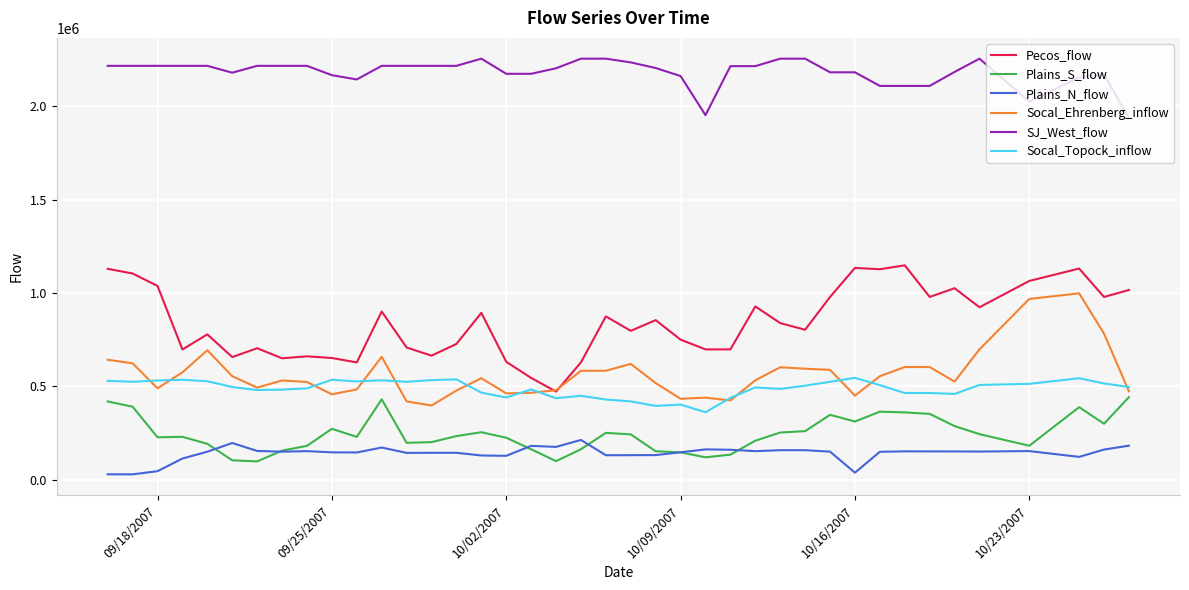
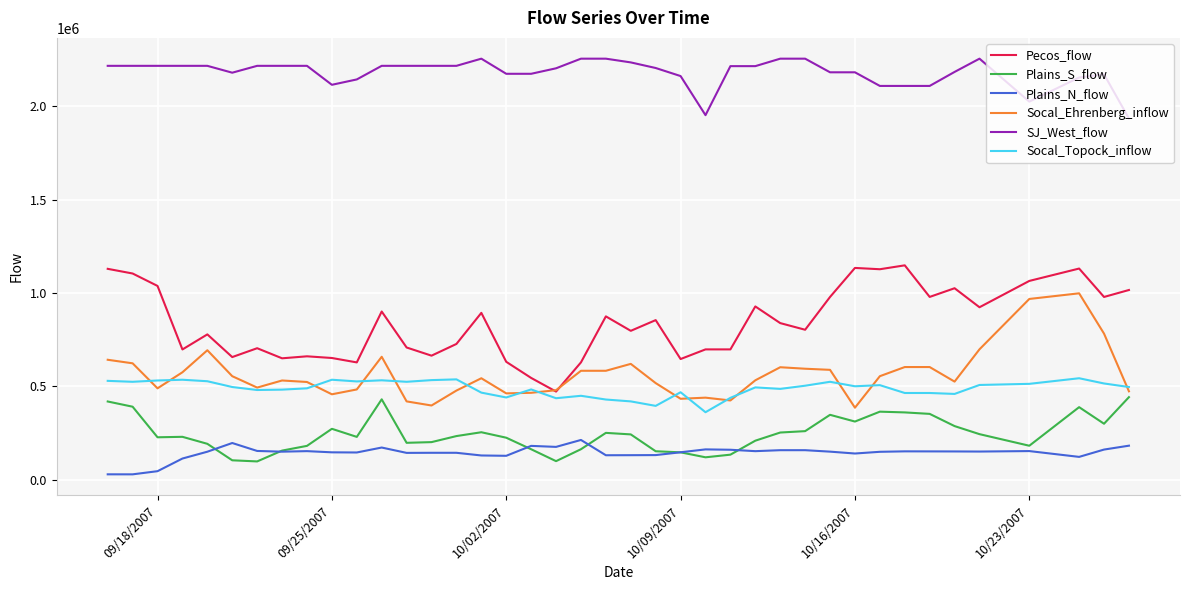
  {
    "Pecos_flow": {
      "09/18/2007": 1040000,
      "09/25/2007": 650000,
      "10/02/2007": 630000,
-     "10/09/2007": 750000,
+     "10/09/2007": 650000,
      "10/16/2007": 1130000,
      "10/23/2007": 1070000
    },
    "Plains_S_flow": {
      "09/18/2007": 230000,
      "09/25/2007": 270000,
      "10/02/2007": 230000,
      "10/16/2007": 310000,
      "10/23/2007": 180000
    },
    "Plains_N_flow": {
      "09/18/2007": 50000,
      "09/25/2007": 150000,
      "10/02/2007": 130000,
-     "10/16/2007": 40000,
+     "10/16/2007": 140000,
      "10/23/2007": 150000
    },
    "Socal_Ehrenberg_inflow": {
      "09/18/2007": 490000,
      "09/25/2007": 460000,
      "10/02/2007": 460000,
      "10/09/2007": 430000,
-     "10/16/2007": 450000,
+     "10/16/2007": 390000,
      "10/23/2007": 970000
    },
    "SJ_West_flow": {
      "09/18/2007": 2220000,
-     "09/25/2007": 2170000,
+     "09/25/2007": 2120000,
      "10/02/2007": 2180000,
      "10/09/2007": 2160000,
      "10/16/2007": 2180000
    },
    "Socal_Topock_inflow": {
      "09/18/2007": 530000,
      "09/25/2007": 540000,
      "10/02/2007": 440000,
-     "10/09/2007": 400000,
-     "10/16/2007": 550000,
+     "10/09/2007": 470000,
+     "10/16/2007": 500000,
      "10/23/2007": 510000
    }
  }
